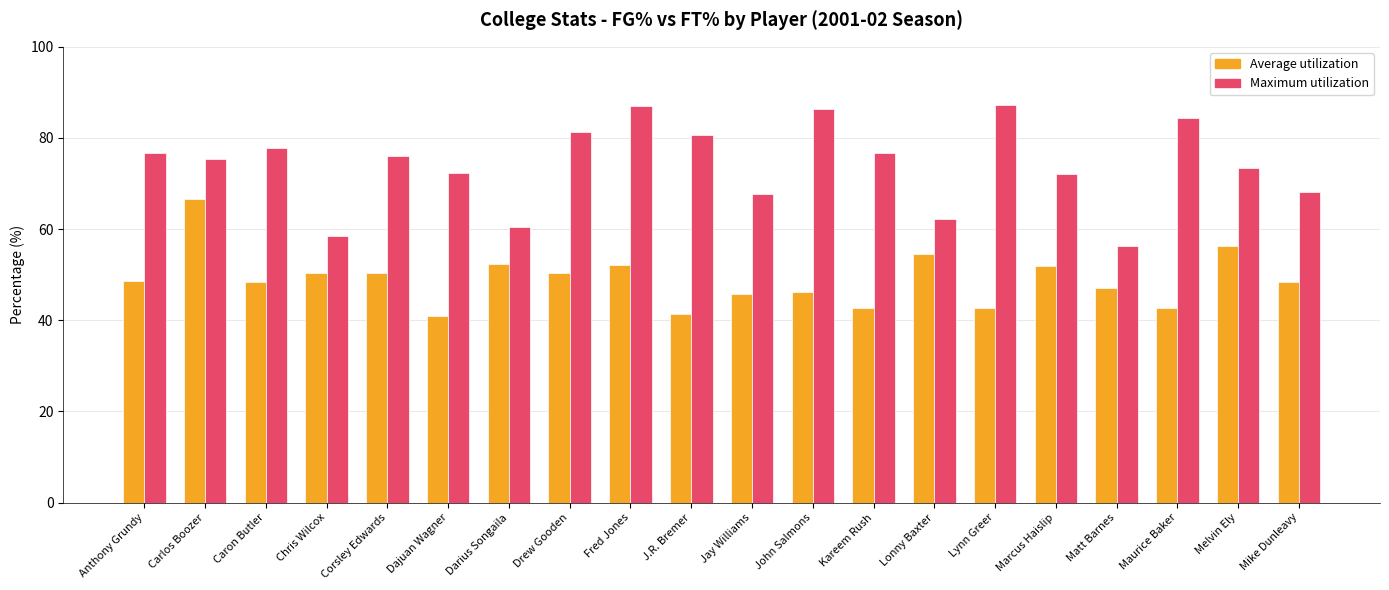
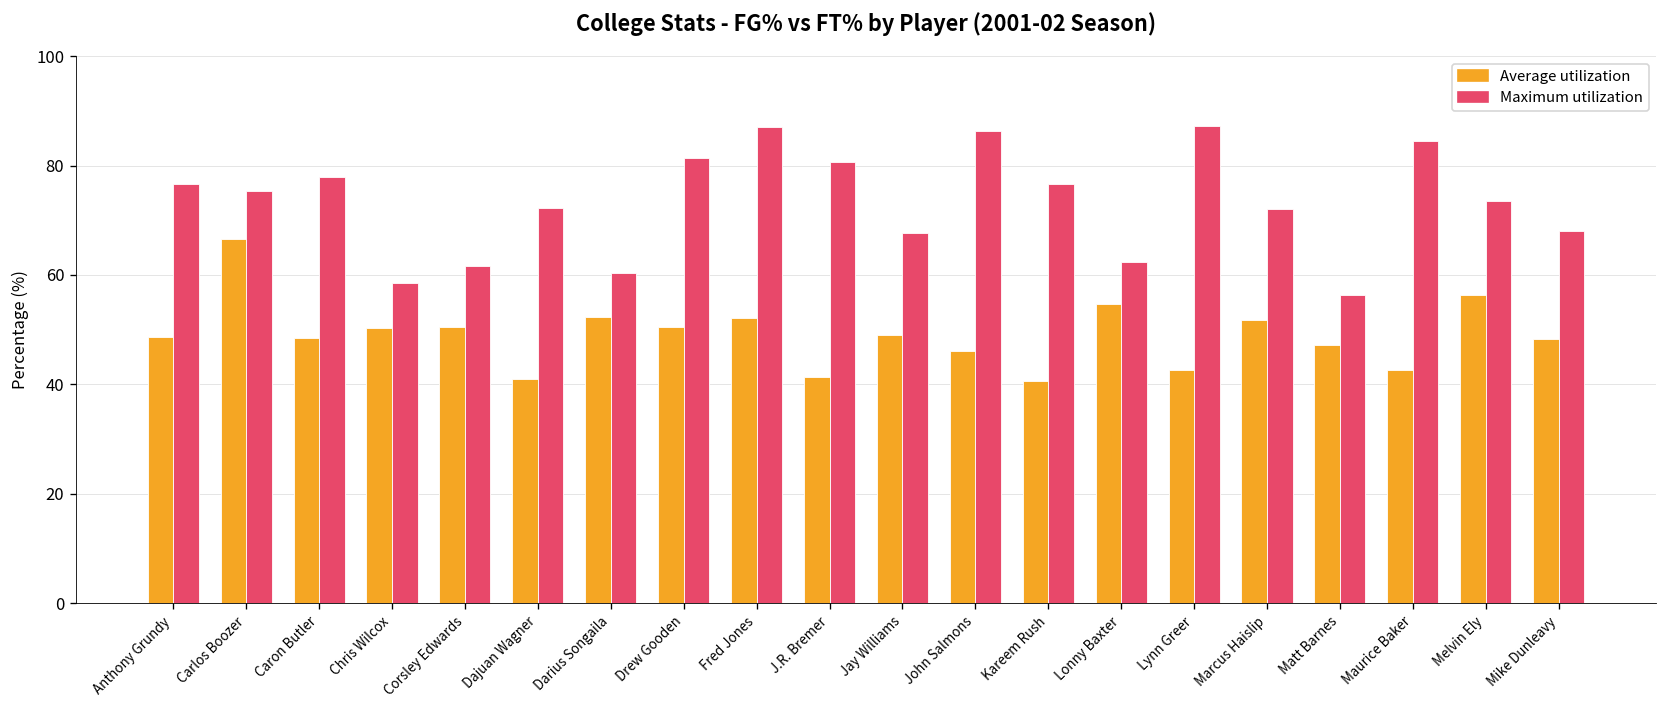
  {
    "Average utilization": {
      "Anthony Grundy": 49,
      "Carlos Boozer": 67,
      "Caron Butler": 49,
      "Chris Wilcox": 50,
      "Corsley Edwards": 50,
      "Dajuan Wagner": 41,
      "Darius Songaila": 52,
      "Drew Gooden": 50,
      "Fred Jones": 52,
      "J.R. Bremer": 41,
-     "Jay Williams": 46,
+     "Jay Williams": 49,
      "John Salmons": 46,
-     "Kareem Rush": 43,
+     "Kareem Rush": 41,
      "Lonny Baxter": 55,
      "Lynn Greer": 43,
      "Marcus Haislip": 52,
      "Matt Barnes": 47,
      "Maurice Baker": 43,
      "Melvin Ely": 56,
      "Mike Dunleavy": 48
    },
    "Maximum utilization": {
      "Anthony Grundy": 77,
      "Carlos Boozer": 75,
      "Caron Butler": 78,
      "Chris Wilcox": 59,
-     "Corsley Edwards": 76,
+     "Corsley Edwards": 62,
      "Dajuan Wagner": 72,
      "Darius Songaila": 60,
      "Drew Gooden": 81,
      "Fred Jones": 87,
      "J.R. Bremer": 81,
      "Jay Williams": 68,
      "John Salmons": 86,
      "Kareem Rush": 77,
      "Lonny Baxter": 62,
      "Lynn Greer": 87,
      "Marcus Haislip": 72,
      "Matt Barnes": 56,
      "Maurice Baker": 84,
      "Melvin Ely": 74,
      "Mike Dunleavy": 68
    }
  }
